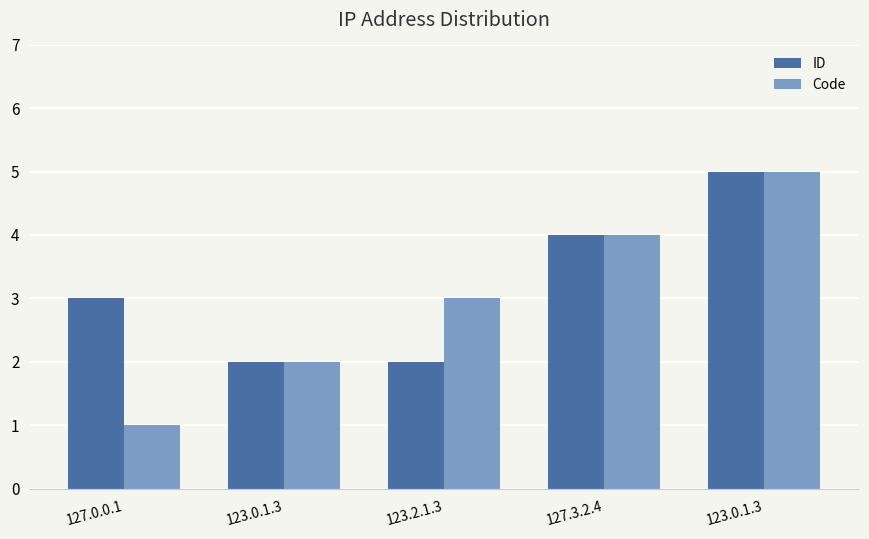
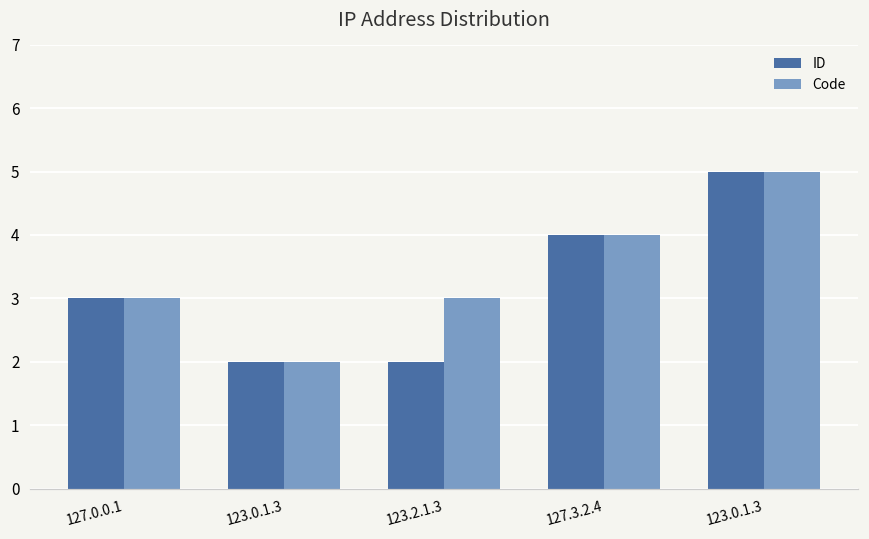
  {
    "ID": {
      "127.0.0.1": 3,
      "123.2.1.3": 2,
      "127.3.2.4": 4
    },
    "Code": {
-     "127.0.0.1": 1,
+     "127.0.0.1": 3,
      "123.2.1.3": 3,
      "127.3.2.4": 4
    }
  }
